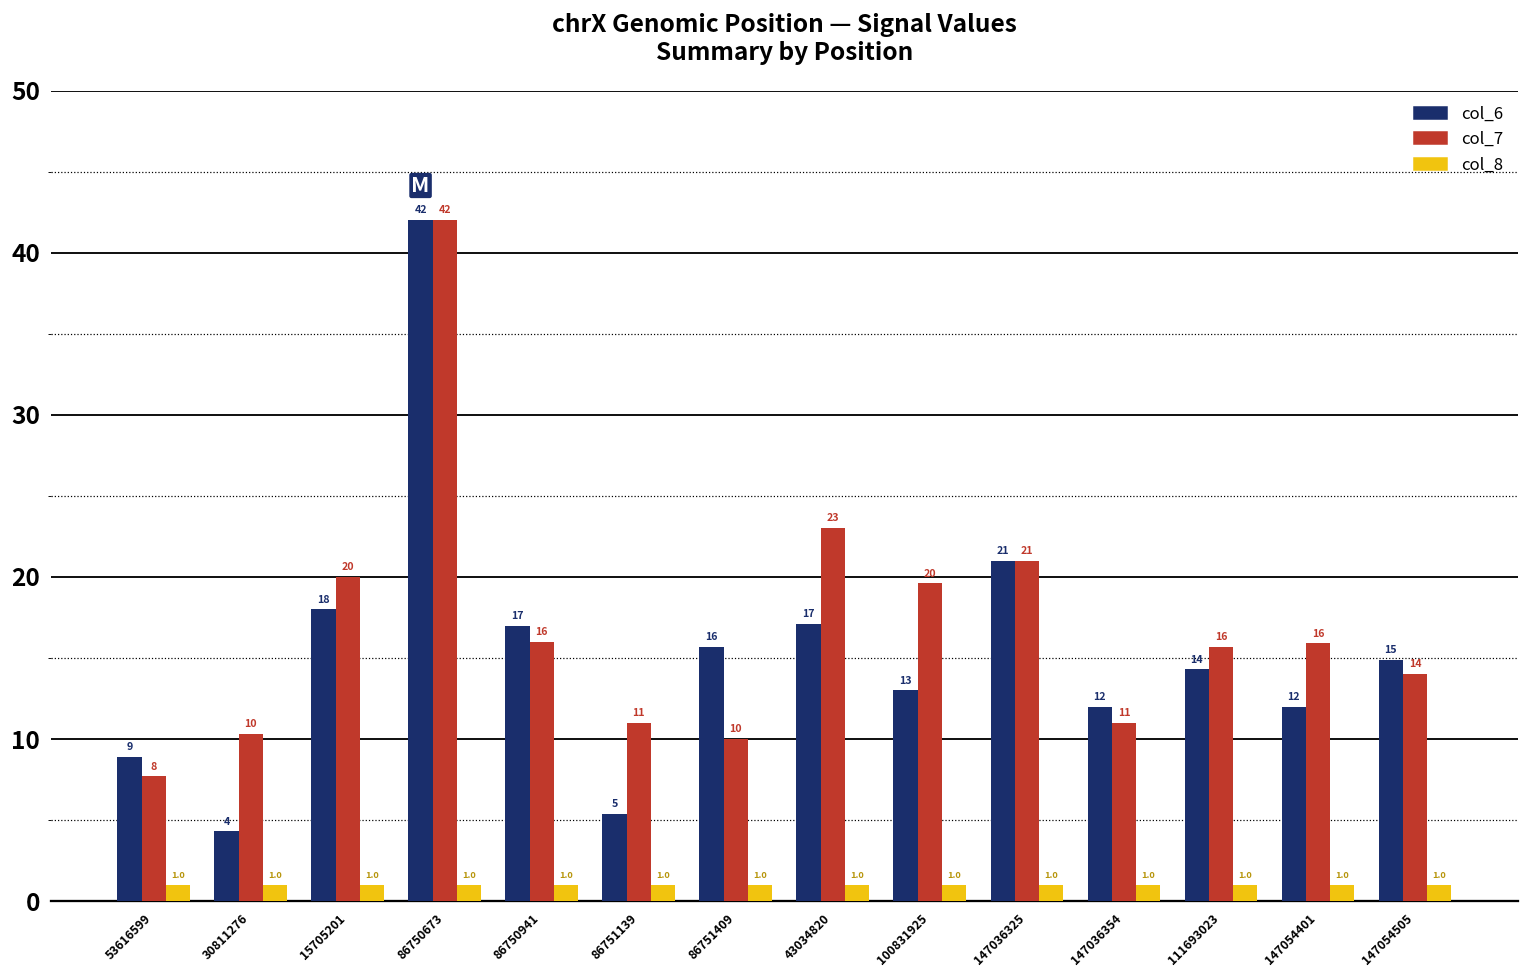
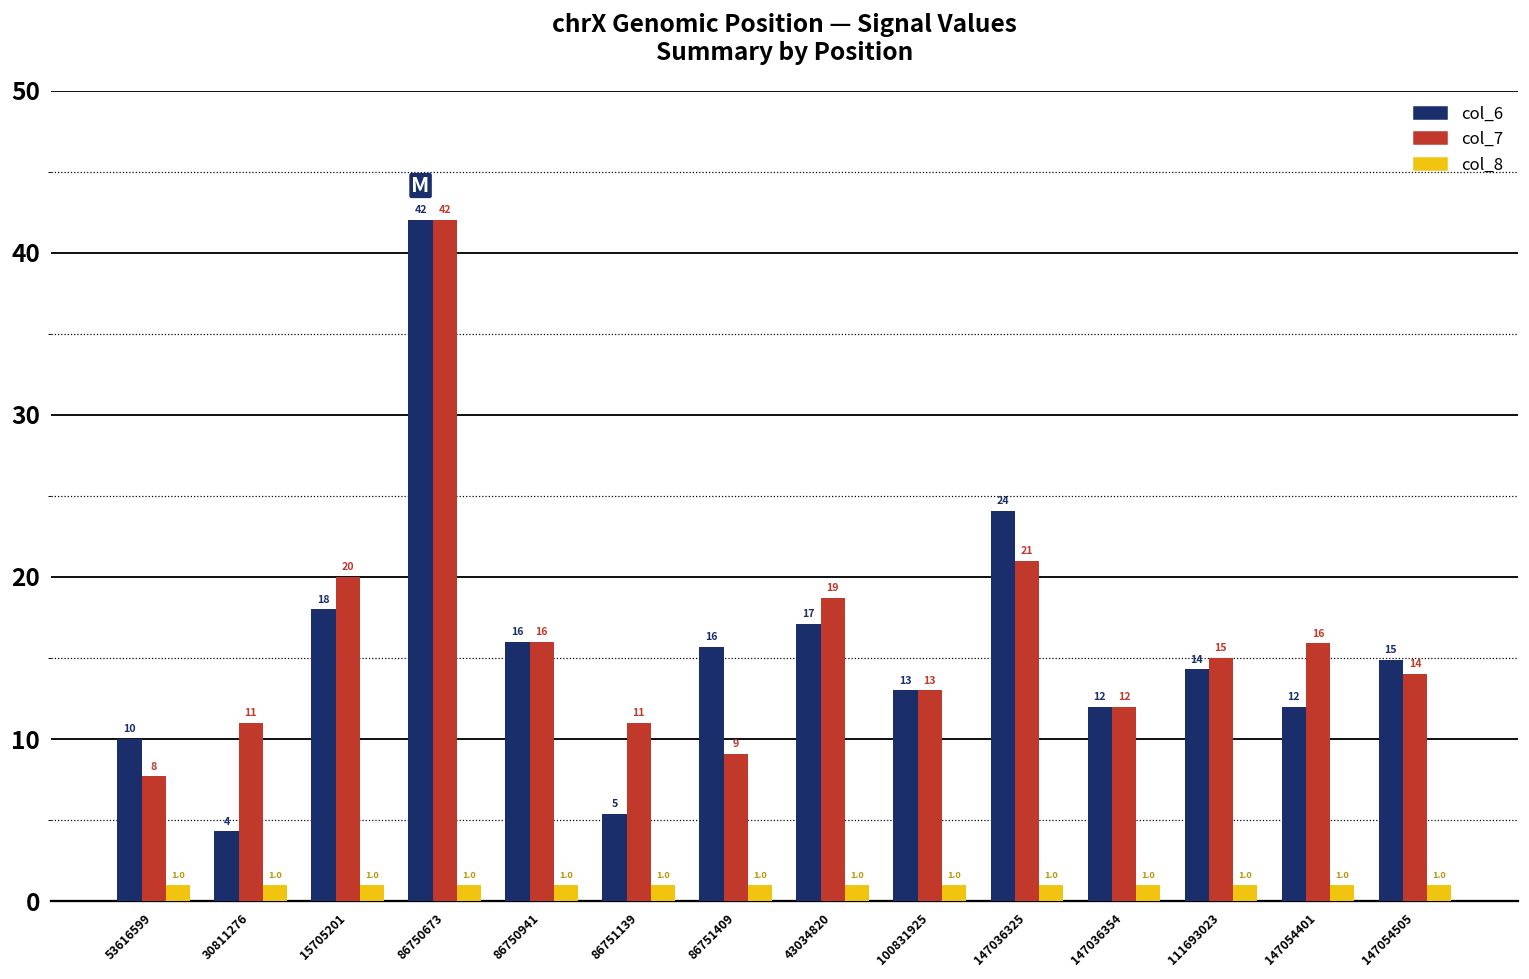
  {
    "col_6": {
-     "53616599": 9,
+     "53616599": 10,
      "30811276": 4,
      "15705201": 18,
      "86750673": 42,
-     "86750941": 17,
+     "86750941": 16,
      "86751139": 5,
      "86751409": 16,
      "43034820": 17,
      "100831925": 13,
-     "147036325": 21,
+     "147036325": 24,
      "147036354": 12,
      "111693023": 14,
      "147054401": 12,
      "147054505": 15
    },
    "col_7": {
      "53616599": 8,
-     "30811276": 10,
+     "30811276": 11,
      "15705201": 20,
      "86750673": 42,
      "86750941": 16,
      "86751139": 11,
-     "86751409": 10,
-     "43034820": 23,
-     "100831925": 20,
+     "86751409": 9,
+     "43034820": 19,
+     "100831925": 13,
      "147036325": 21,
-     "147036354": 11,
-     "111693023": 16,
+     "147036354": 12,
+     "111693023": 15,
      "147054401": 16,
      "147054505": 14
    },
    "col_8": {
      "53616599": 1.0,
      "30811276": 1.0,
      "15705201": 1.0,
      "86750673": 1.0,
      "86750941": 1.0,
      "86751139": 1.0,
      "86751409": 1.0,
      "43034820": 1.0,
      "100831925": 1.0,
      "147036325": 1.0,
      "147036354": 1.0,
      "111693023": 1.0,
      "147054401": 1.0,
      "147054505": 1.0
    }
  }
